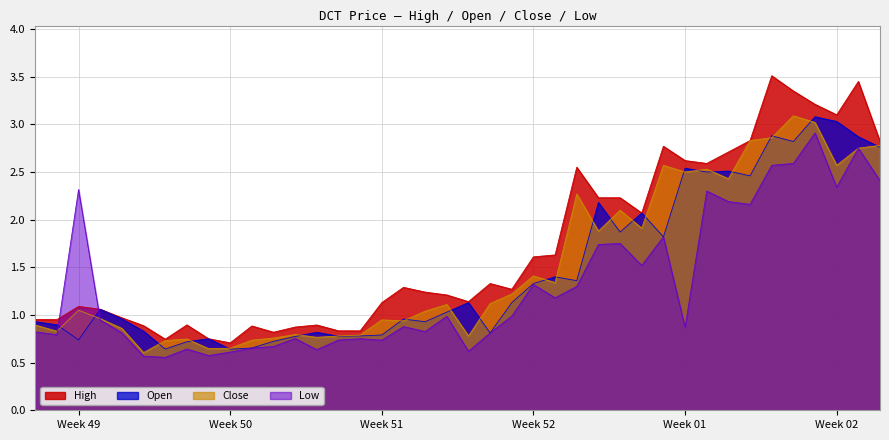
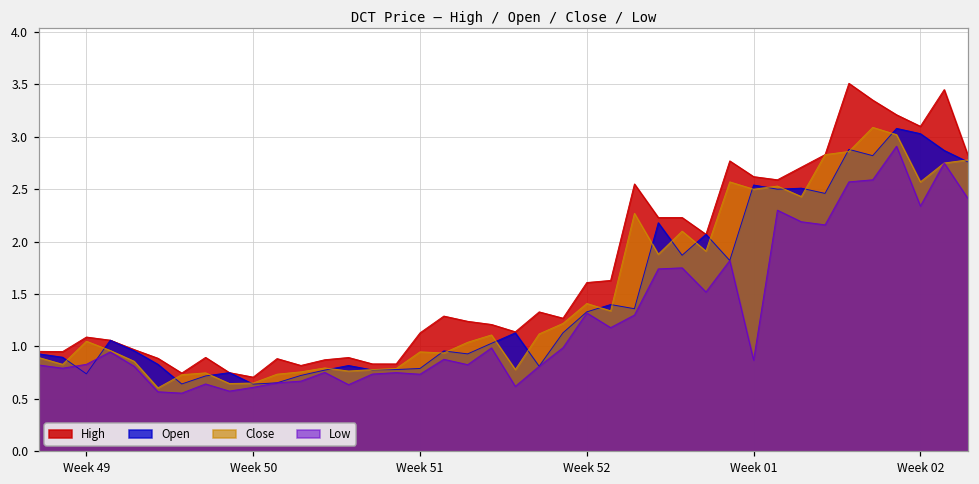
  {
    "High": {
      "Week 49": 1.1,
      "Week 50": 0.7,
      "Week 51": 1.1,
      "Week 52": 1.6,
      "Week 01": 2.6,
      "Week 02": 3.1
    },
    "Open": {
      "Week 49": 0.7,
      "Week 51": 0.8,
      "Week 01": 2.5,
      "Week 02": 3.0
    },
    "Close": {
      "Week 49": 1.1,
      "Week 51": 0.9,
      "Week 52": 1.4,
      "Week 01": 2.5,
      "Week 02": 2.6
    },
    "Low": {
-     "Week 49": 2.3,
+     "Week 49": 0.8,
      "Week 50": 0.6,
      "Week 51": 0.7,
      "Week 01": 0.9,
      "Week 02": 2.3
    }
  }
